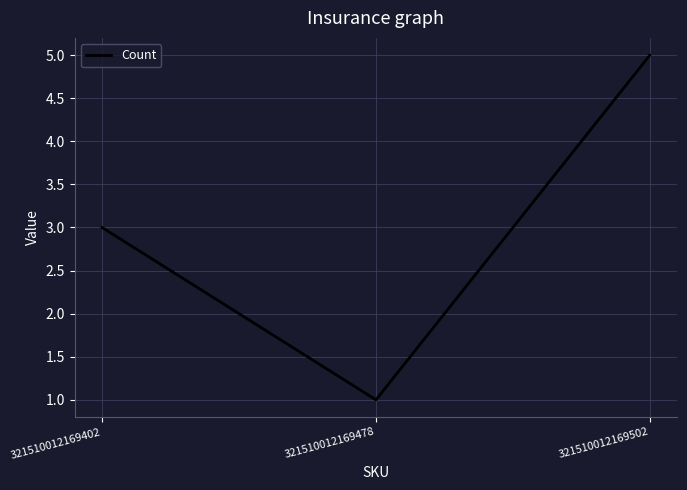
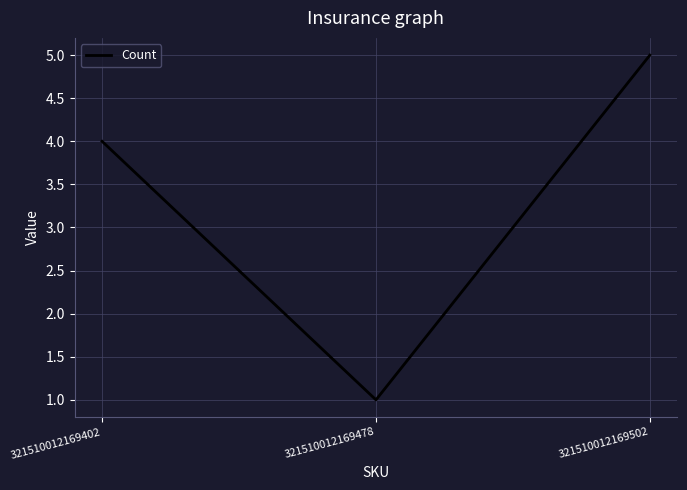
  {
-   "321510012169402": 3,
+   "321510012169402": 4,
    "321510012169478": 1,
    "321510012169502": 5
  }
